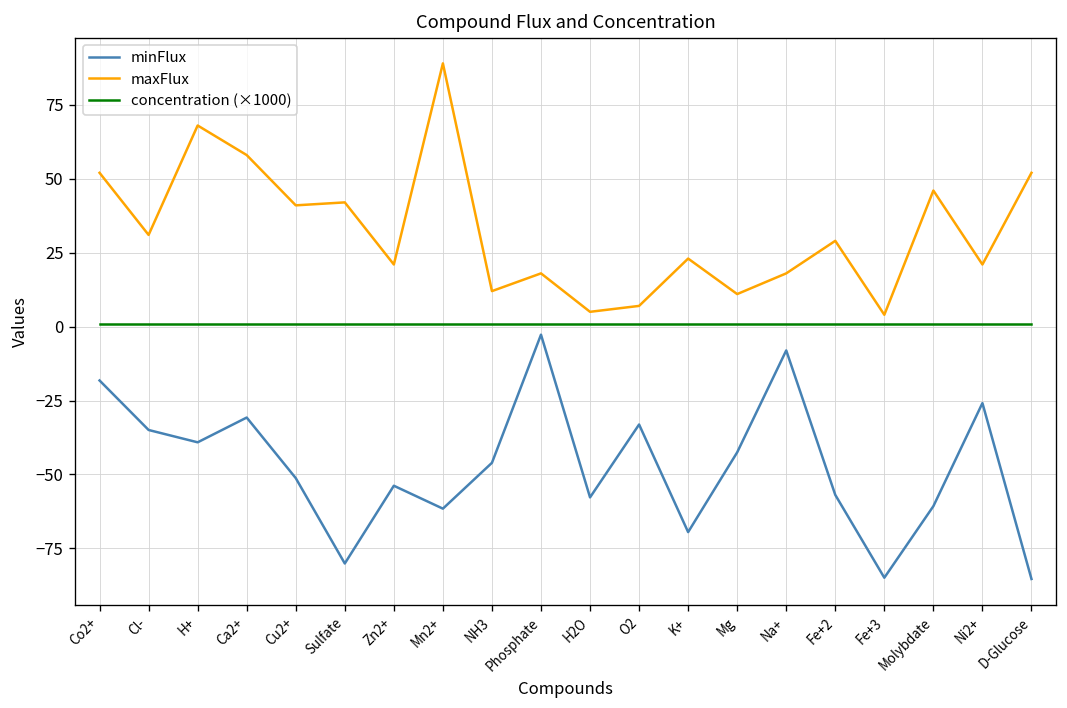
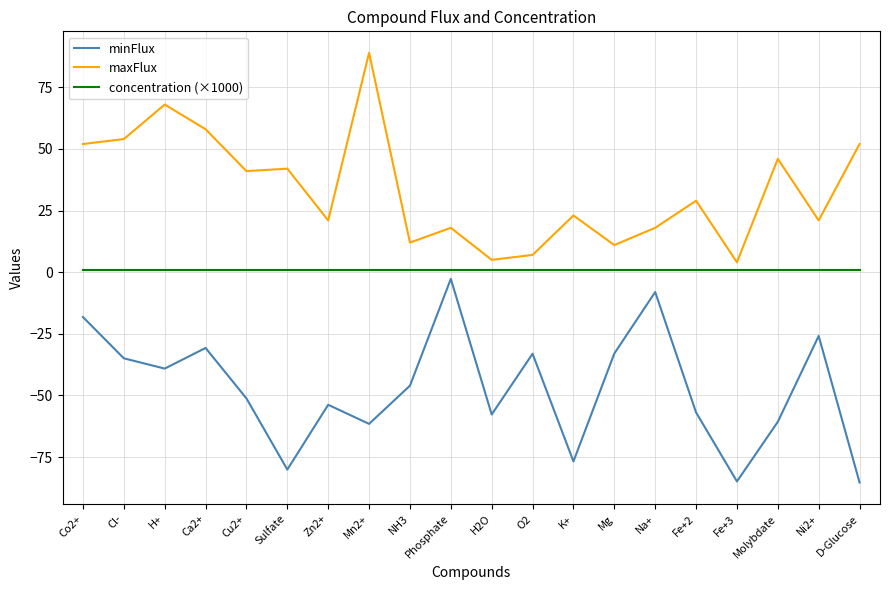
  {
    "minFlux": {
      "Co2+": -18,
      "Cl-": -35,
      "H+": -39,
      "Ca2+": -31,
      "Cu2+": -51,
      "Sulfate": -80,
      "Zn2+": -54,
      "Mn2+": -62,
      "NH3": -46,
      "Phosphate": -3,
      "H2O": -58,
      "O2": -33,
-     "K+": -69,
-     "Mg": -43,
+     "K+": -77,
+     "Mg": -33,
      "Na+": -8,
      "Fe+2": -57,
      "Fe+3": -85,
      "Molybdate": -61,
      "Ni2+": -26,
      "D-Glucose": -85
    },
    "maxFlux": {
      "Co2+": 52,
-     "Cl-": 31,
+     "Cl-": 54,
      "H+": 68,
      "Ca2+": 58,
      "Cu2+": 41,
      "Sulfate": 42,
      "Zn2+": 21,
      "Mn2+": 89,
      "NH3": 12,
      "Phosphate": 18,
      "H2O": 5,
      "O2": 7,
      "K+": 23,
      "Mg": 11,
      "Na+": 18,
      "Fe+2": 29,
      "Fe+3": 4,
      "Molybdate": 46,
      "Ni2+": 21,
      "D-Glucose": 52
    },
    "concentration (×1000)": {
      "Co2+": 1,
      "Cl-": 1,
      "H+": 1,
      "Ca2+": 1,
      "Cu2+": 1,
      "Sulfate": 1,
      "Zn2+": 1,
      "Mn2+": 1,
      "NH3": 1,
      "Phosphate": 1,
      "H2O": 1,
      "O2": 1,
      "K+": 1,
      "Mg": 1,
      "Na+": 1,
      "Fe+2": 1,
      "Fe+3": 1,
      "Molybdate": 1,
      "Ni2+": 1,
      "D-Glucose": 1
    }
  }
